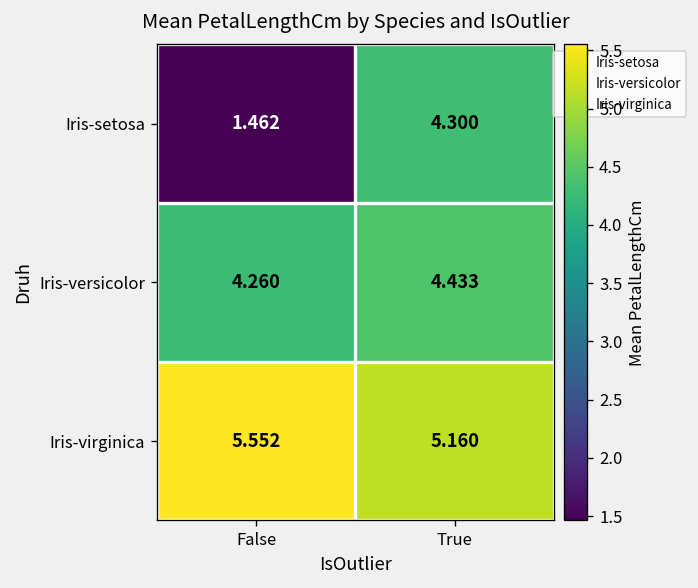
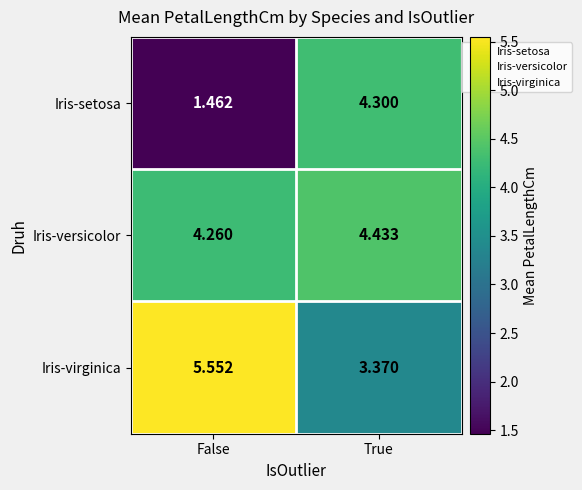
  {
    "Iris-setosa": {
      "False": 1.462,
      "True": 4.300
    },
    "Iris-versicolor": {
      "False": 4.260,
      "True": 4.433
    },
    "Iris-virginica": {
      "False": 5.552,
-     "True": 5.160
+     "True": 3.370
    }
  }
